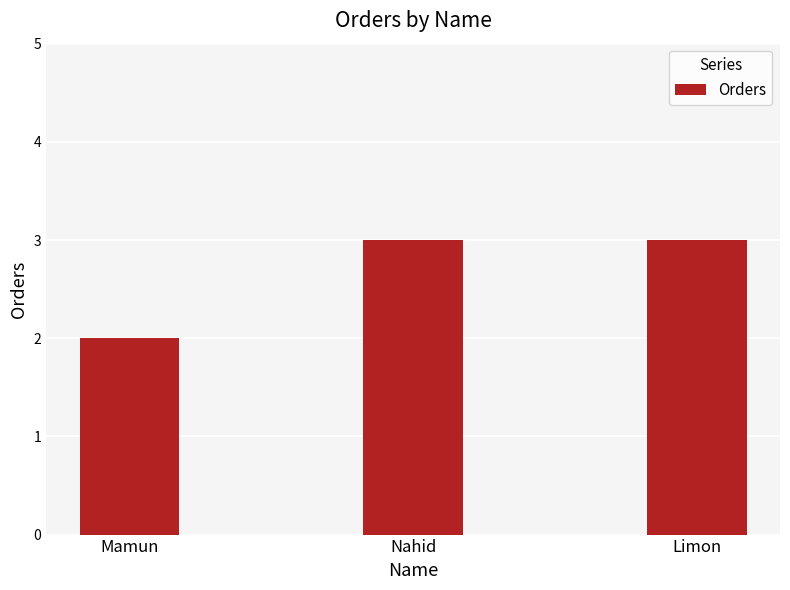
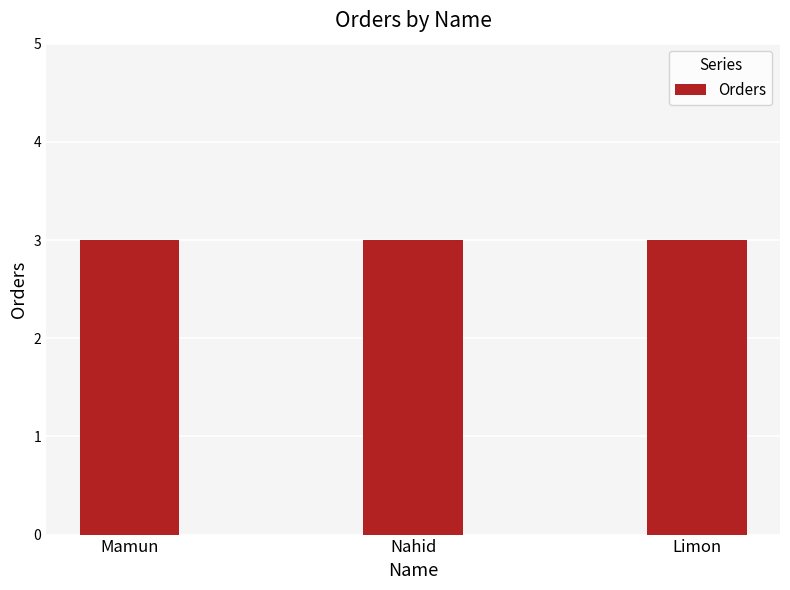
  {
-   "Mamun": 2,
+   "Mamun": 3,
    "Nahid": 3,
    "Limon": 3
  }
